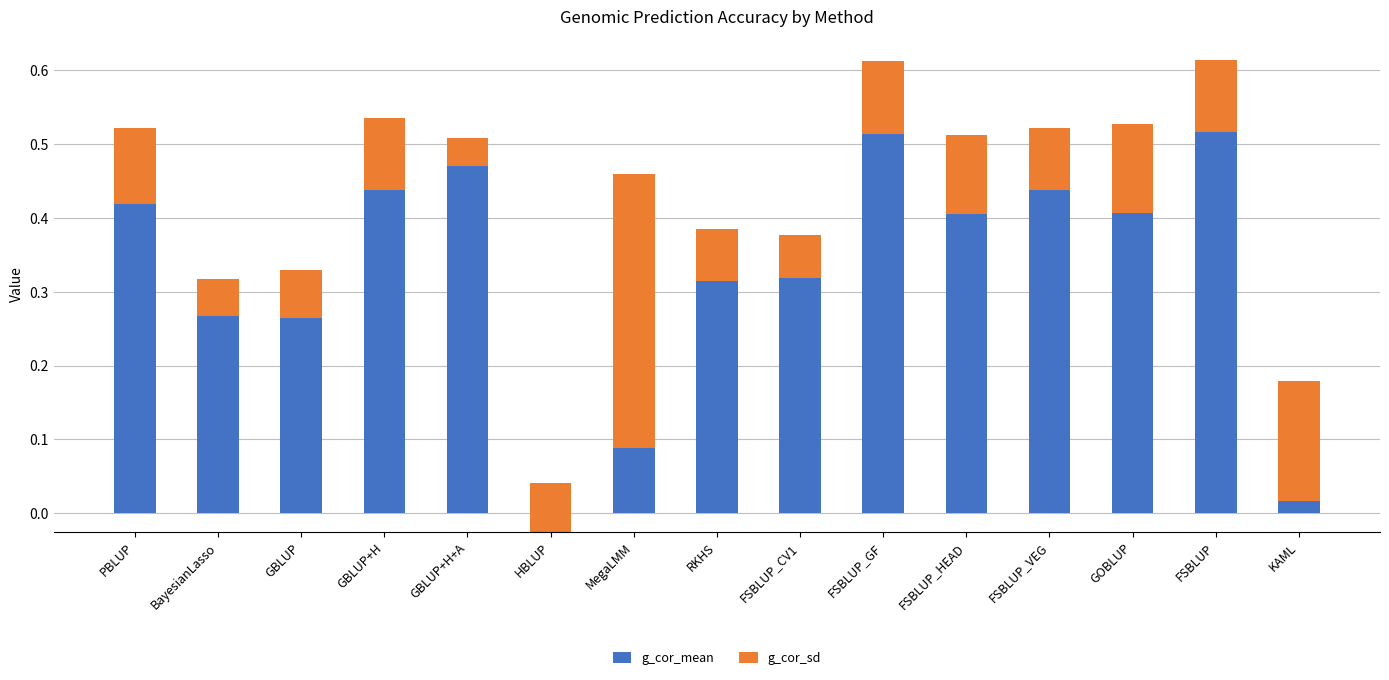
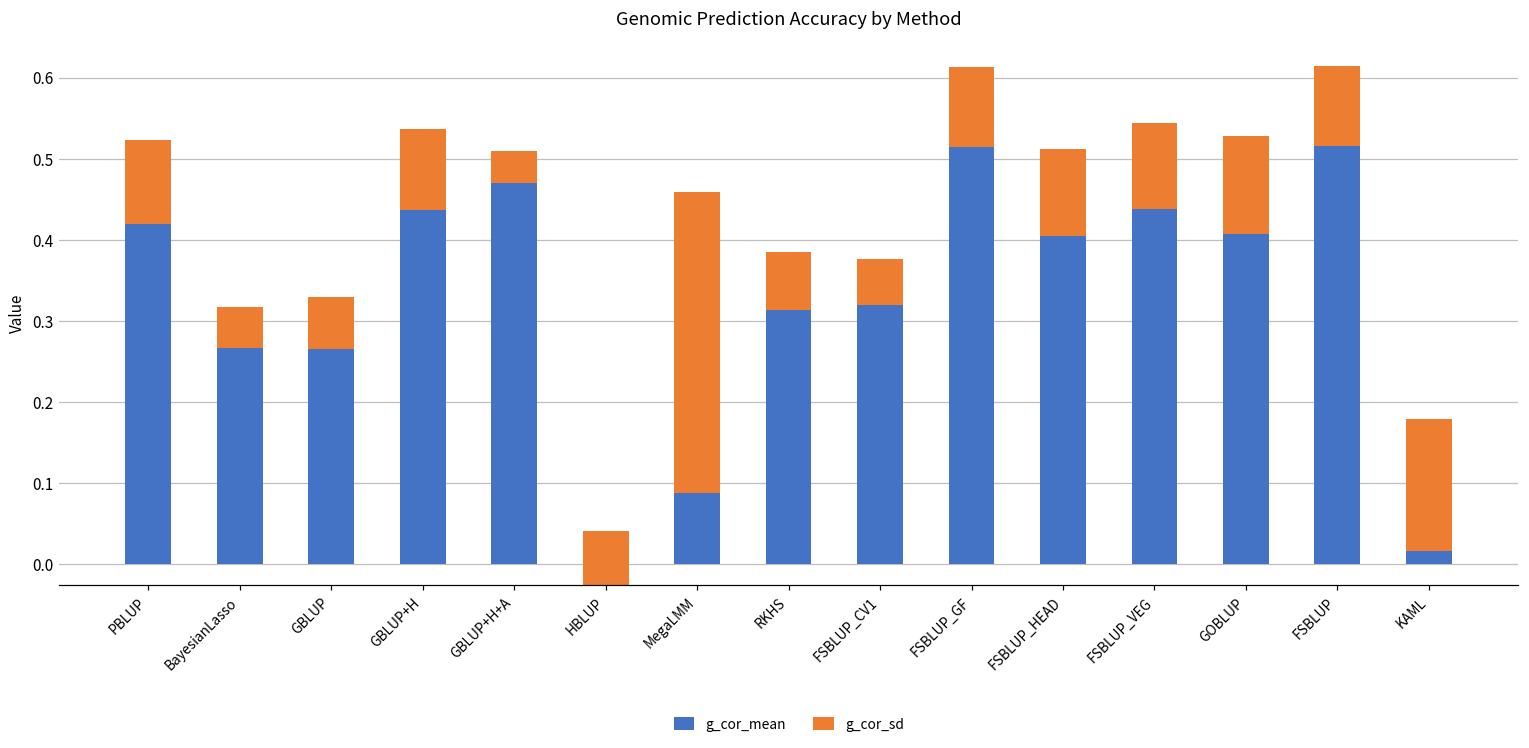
  {
    "g_cor_mean": {
      "PBLUP": 0.42,
      "BayesianLasso": 0.27,
      "GBLUP": 0.27,
      "GBLUP+H": 0.44,
      "GBLUP+H+A": 0.47,
      "HBLUP": -0.03,
      "MegaLMM": 0.09,
      "RKHS": 0.31,
      "FSBLUP_CV1": 0.32,
      "FSBLUP_GF": 0.51,
      "FSBLUP_HEAD": 0.40,
      "FSBLUP_VEG": 0.44,
      "GOBLUP": 0.41,
      "FSBLUP": 0.52,
      "KAML": 0.02
    },
    "g_cor_sd": {
      "PBLUP": 0.10,
      "BayesianLasso": 0.05,
      "GBLUP": 0.07,
      "GBLUP+H": 0.10,
      "GBLUP+H+A": 0.04,
      "HBLUP": 0.07,
      "MegaLMM": 0.37,
      "RKHS": 0.07,
      "FSBLUP_CV1": 0.06,
      "FSBLUP_GF": 0.10,
      "FSBLUP_HEAD": 0.11,
-     "FSBLUP_VEG": 0.08,
+     "FSBLUP_VEG": 0.11,
      "GOBLUP": 0.12,
      "FSBLUP": 0.10,
      "KAML": 0.16
    }
  }
